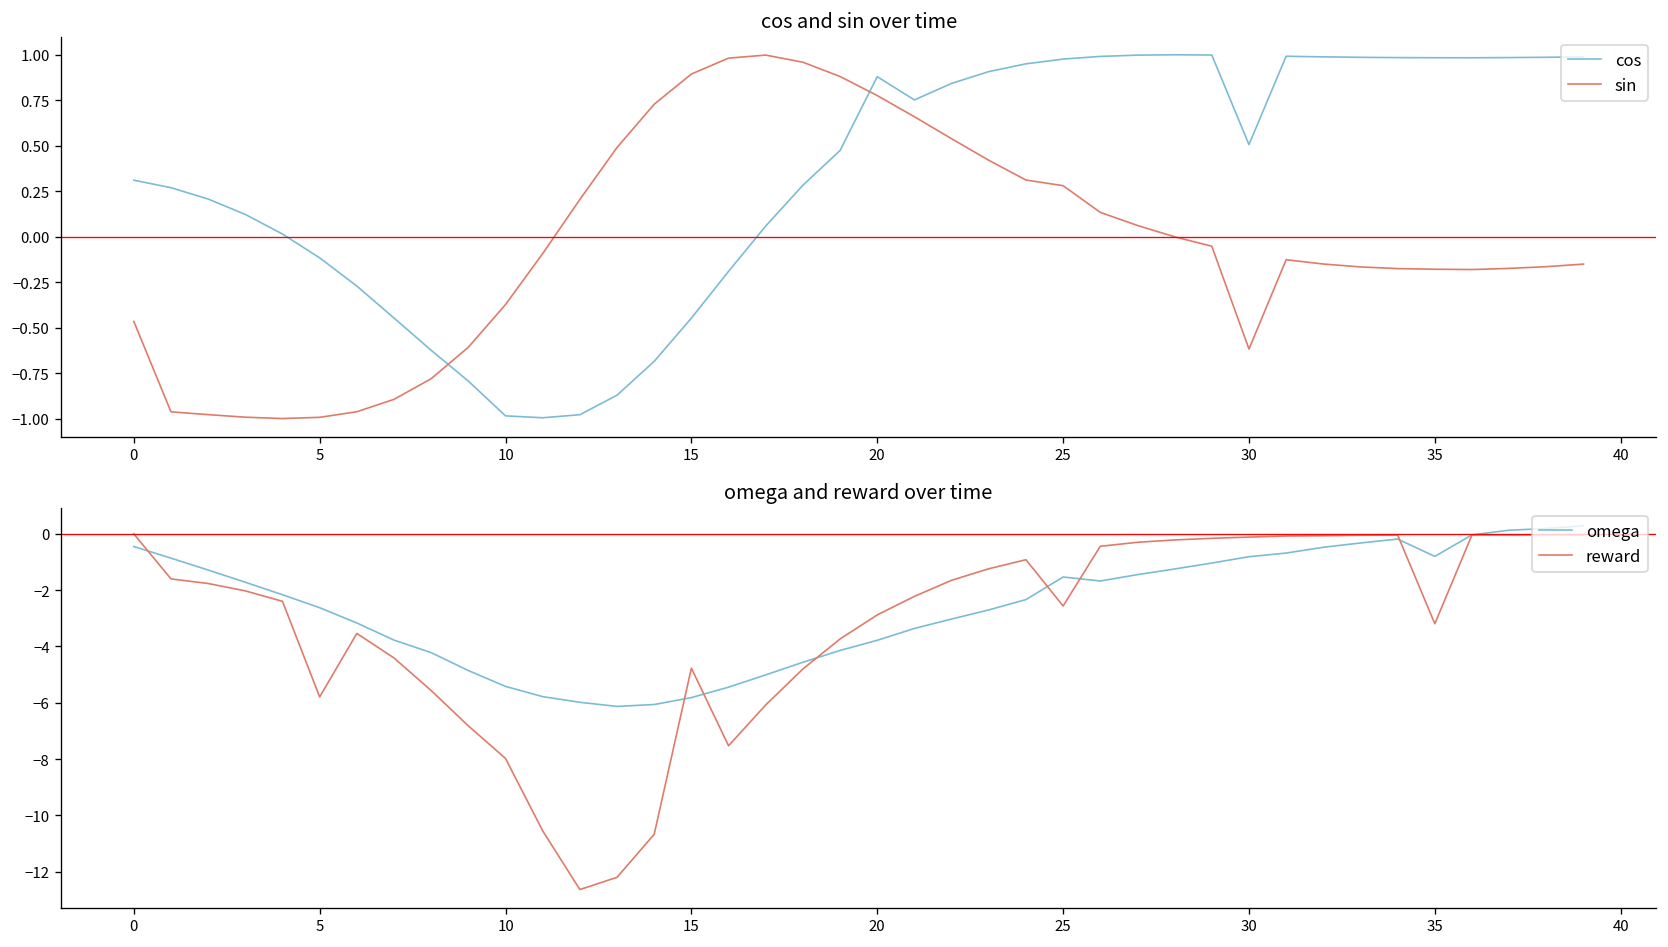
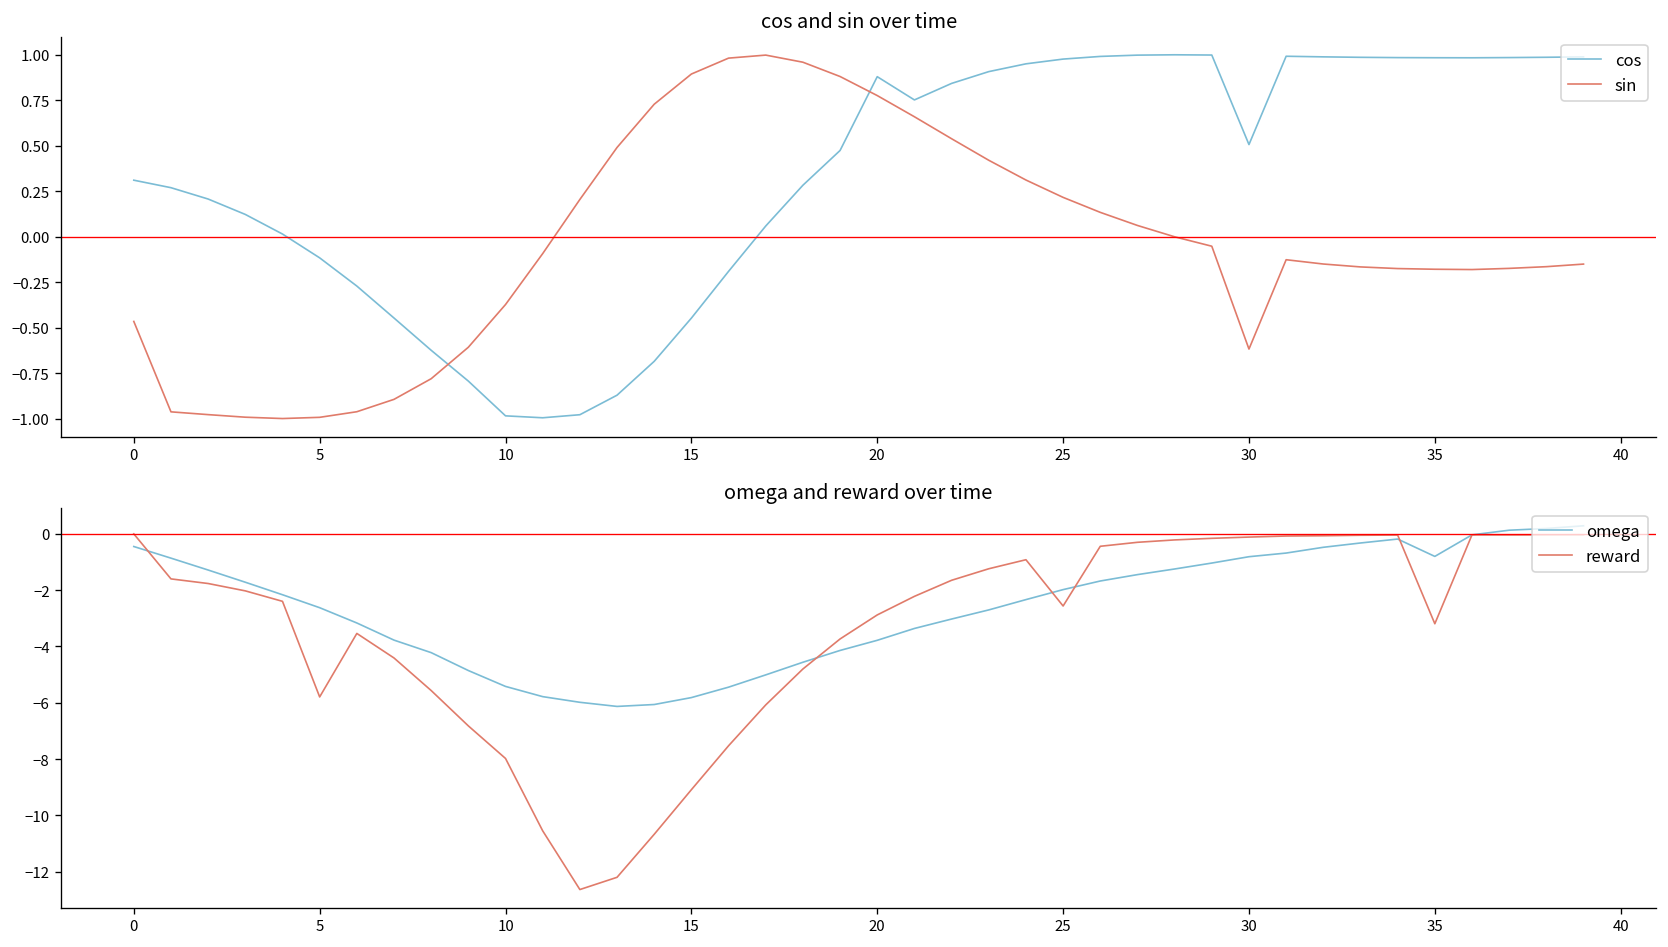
  {
    "cos and sin over time": {
      "cos": {
        "0": 0.31,
        "5": -0.12,
        "10": -0.99,
        "15": -0.45,
        "20": 0.88,
        "25": 0.98,
        "30": 0.51,
        "35": 0.98
      },
      "sin": {
        "0": -0.47,
        "5": -0.99,
        "10": -0.37,
        "15": 0.89,
        "20": 0.78,
-       "25": 0.28,
+       "25": 0.22,
        "30": -0.62,
        "35": -0.18
      }
    },
    "omega and reward over time": {
      "omega": {
        "0": -0.4,
        "5": -2.6,
        "10": -5.4,
        "15": -5.8,
        "20": -3.8,
-       "25": -1.5,
+       "25": -2.0,
        "30": -0.8,
        "35": -0.8
      },
      "reward": {
        "0": 0.0,
        "5": -5.8,
        "10": -8.0,
-       "15": -4.8,
+       "15": -9.1,
        "20": -2.9,
        "25": -2.6,
        "30": -0.1,
        "35": -3.2
      }
    }
  }
